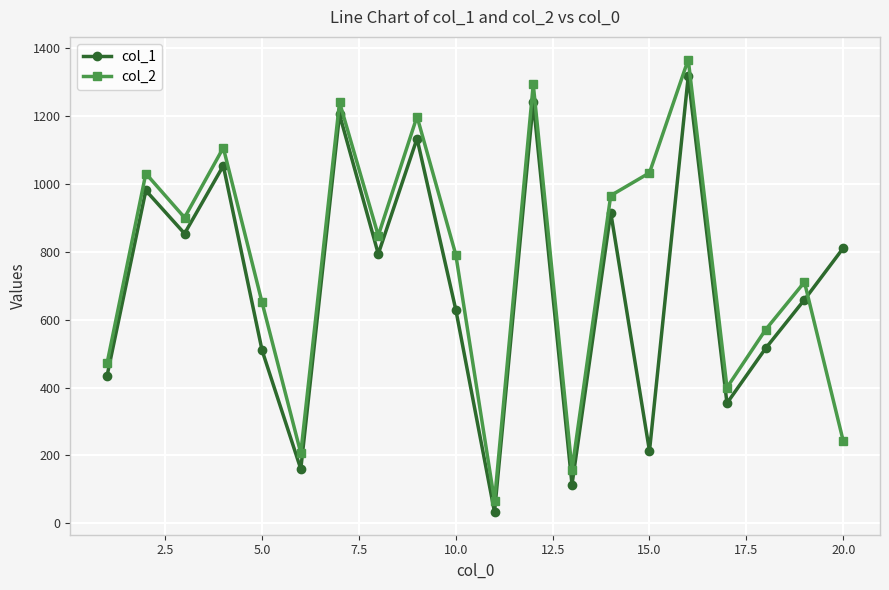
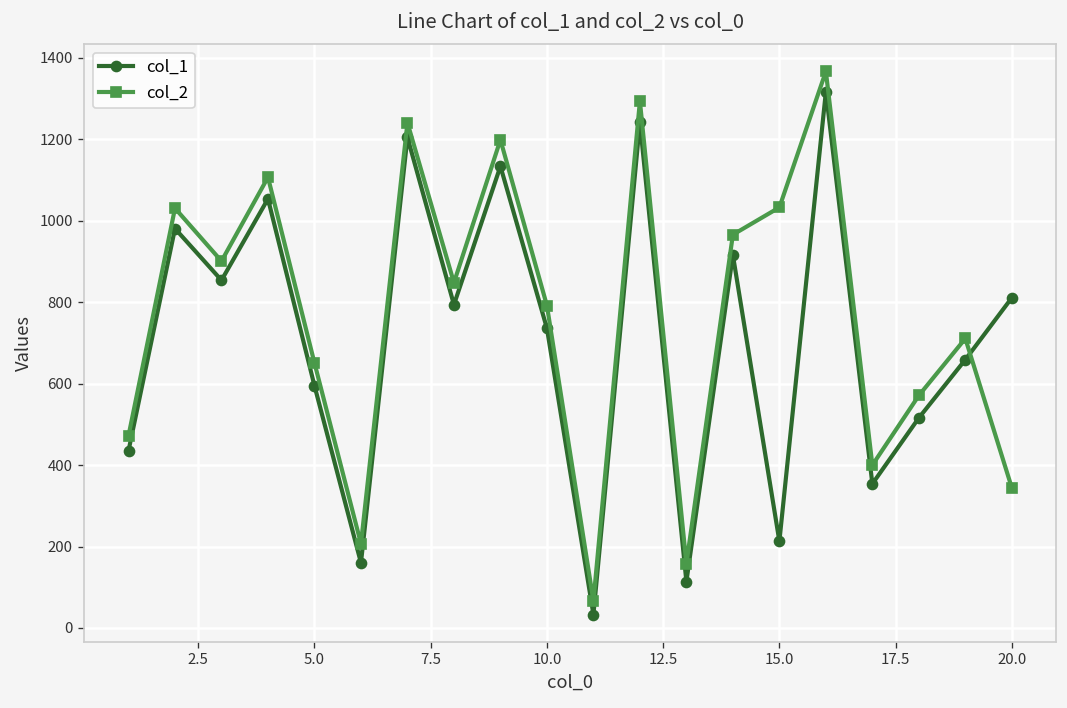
  {
    "col_1": {
-     "5.0": 510,
-     "10.0": 630,
+     "5.0": 600,
+     "10.0": 740,
      "15.0": 210,
      "20.0": 810
    },
    "col_2": {
      "5.0": 650,
      "10.0": 790,
      "15.0": 1030,
-     "20.0": 240
+     "20.0": 340
    }
  }
